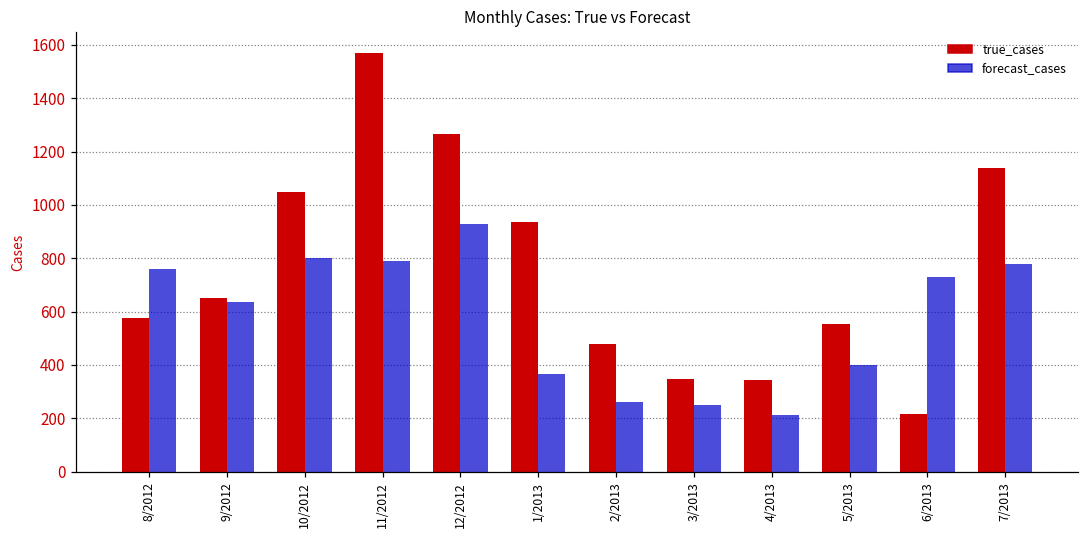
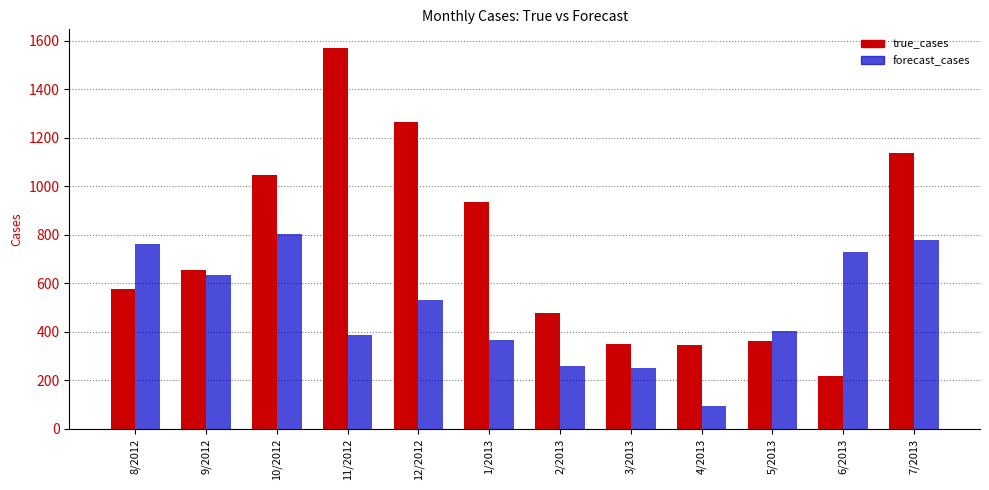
  {
    "true_cases": {
      "8/2012": 580,
      "9/2012": 650,
      "10/2012": 1050,
      "11/2012": 1570,
      "12/2012": 1260,
      "1/2013": 940,
      "2/2013": 480,
      "3/2013": 350,
      "4/2013": 350,
-     "5/2013": 550,
+     "5/2013": 360,
      "6/2013": 220,
      "7/2013": 1140
    },
    "forecast_cases": {
      "8/2012": 760,
      "9/2012": 630,
      "10/2012": 800,
-     "11/2012": 790,
-     "12/2012": 930,
+     "11/2012": 390,
+     "12/2012": 530,
      "1/2013": 370,
      "2/2013": 260,
      "3/2013": 250,
-     "4/2013": 210,
+     "4/2013": 90,
      "5/2013": 400,
      "6/2013": 730,
      "7/2013": 780
    }
  }
